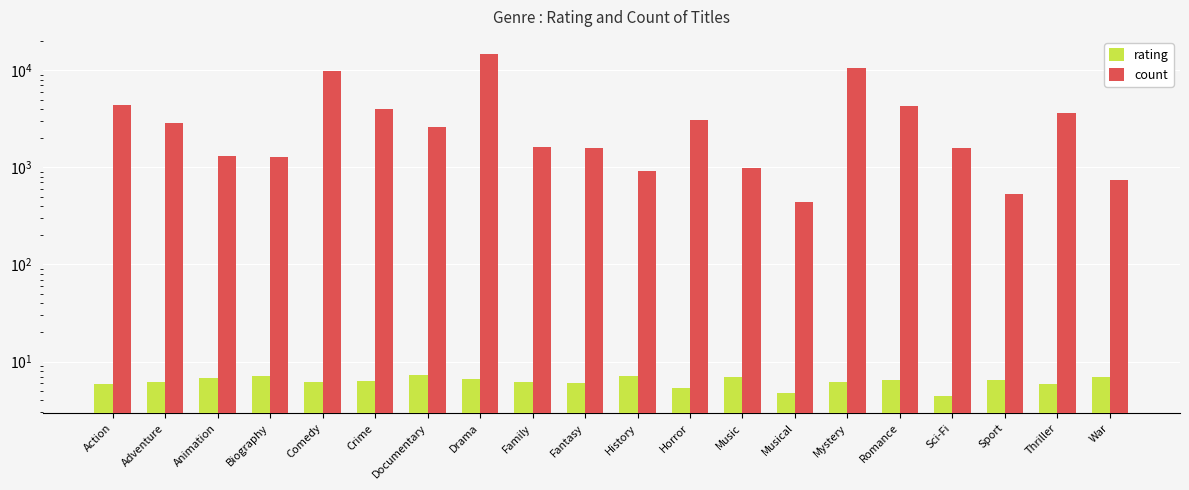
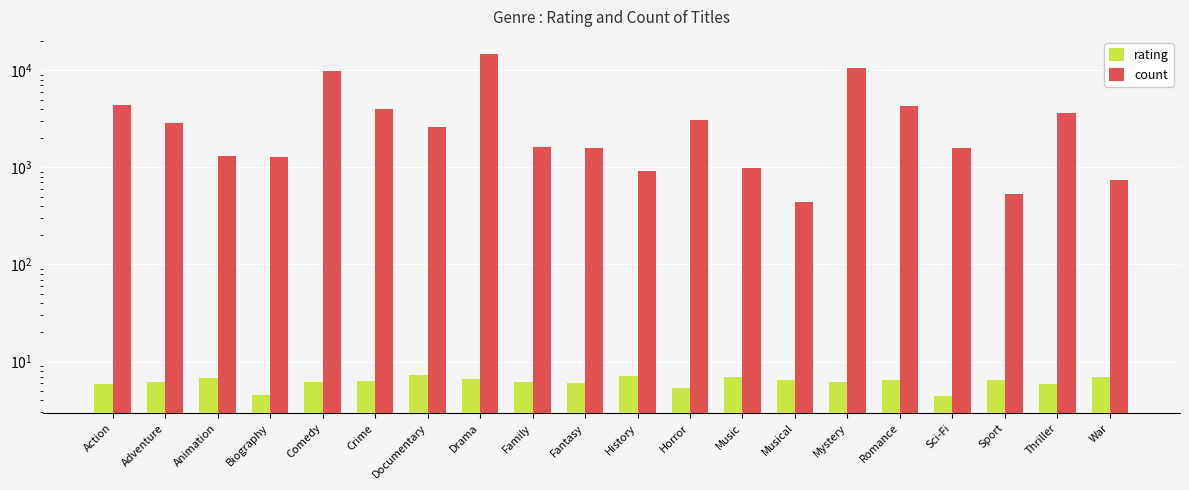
  {
    "rating": {
      "Action": 6,
      "Adventure": 6,
      "Animation": 7,
-     "Biography": 7,
+     "Biography": 4,
      "Comedy": 6,
      "Crime": 6,
      "Documentary": 7,
      "Drama": 7,
      "Family": 6,
      "Fantasy": 6,
      "History": 7,
      "Horror": 5,
      "Music": 7,
-     "Musical": 5,
+     "Musical": 6,
      "Mystery": 6,
      "Romance": 6,
      "Sci-Fi": 4,
      "Sport": 6,
      "Thriller": 6,
      "War": 7
    },
    "count": {
      "Action": 4000,
      "Adventure": 2800,
      "Animation": 1300,
      "Biography": 1300,
      "Comedy": 10000,
      "Crime": 4000,
      "Documentary": 2600,
      "Drama": 15000,
      "Family": 1600,
      "Fantasy": 1600,
      "History": 900,
      "Horror": 3100,
      "Music": 1000,
      "Musical": 400,
      "Mystery": 11000,
      "Romance": 4000,
      "Sci-Fi": 1600,
      "Sport": 500,
      "Thriller": 3600,
      "War": 700
    }
  }
